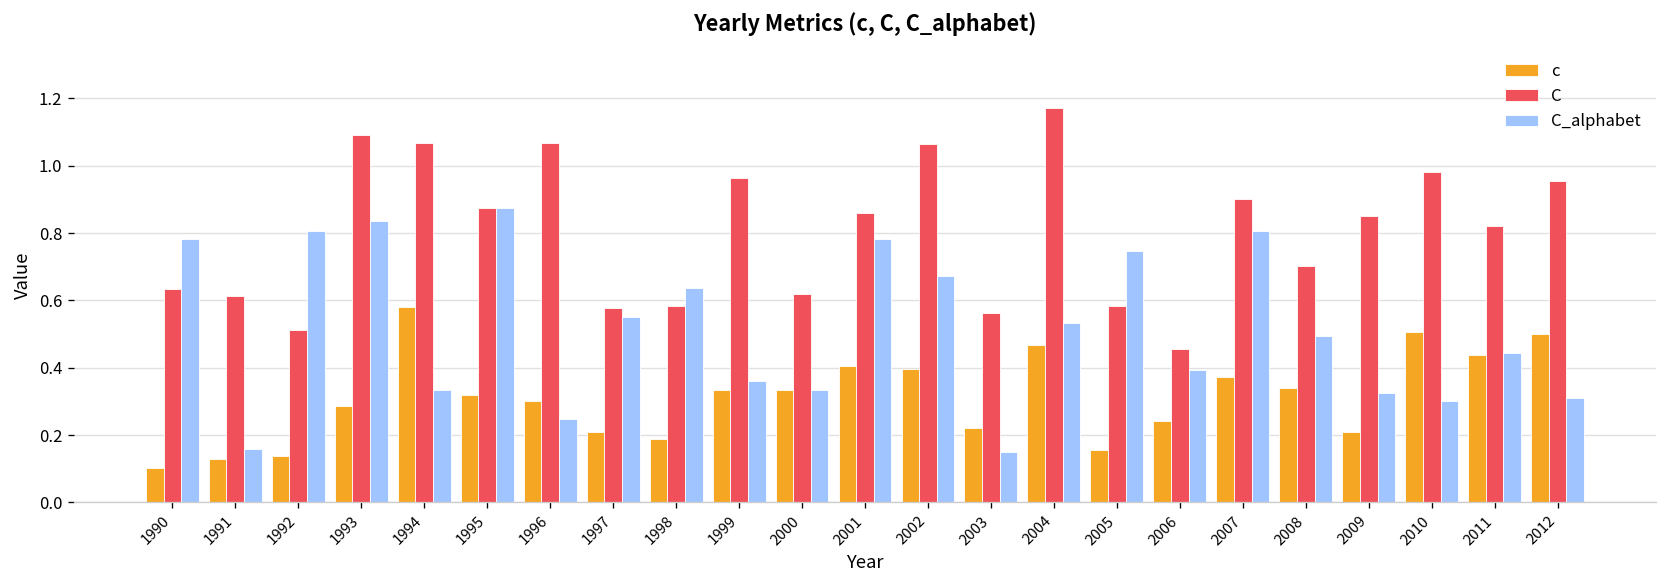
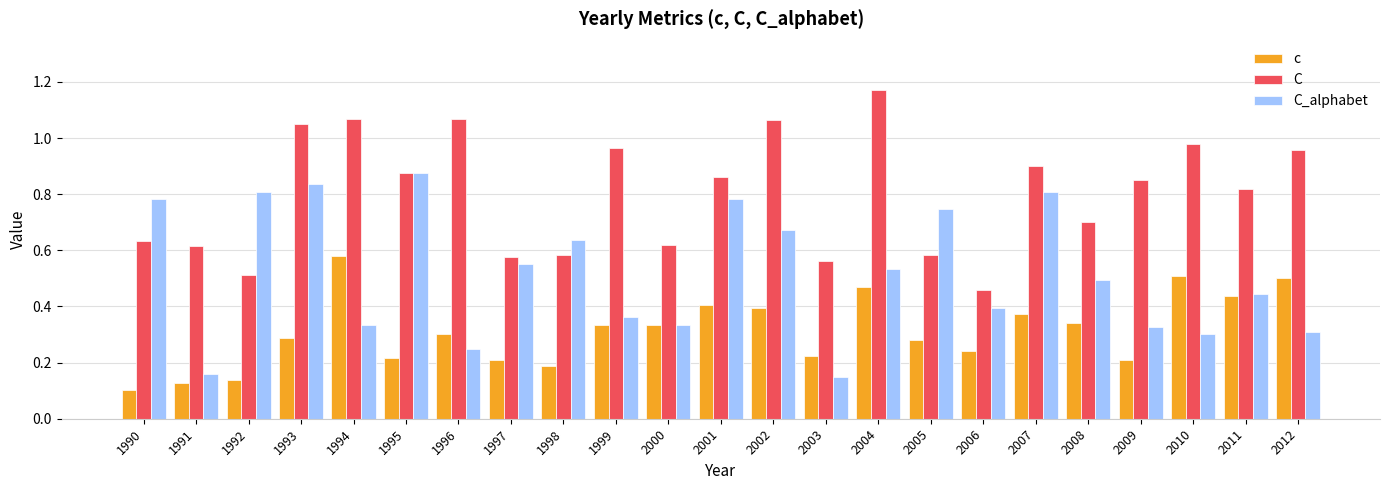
  {
    "c": {
      "1990": 0.10,
      "1991": 0.13,
      "1992": 0.14,
      "1993": 0.29,
      "1994": 0.58,
-     "1995": 0.32,
+     "1995": 0.22,
      "1996": 0.30,
      "1997": 0.21,
      "1998": 0.19,
      "1999": 0.33,
      "2000": 0.33,
      "2001": 0.41,
      "2002": 0.40,
      "2003": 0.22,
      "2004": 0.47,
-     "2005": 0.16,
+     "2005": 0.28,
      "2006": 0.24,
      "2007": 0.37,
      "2008": 0.34,
      "2009": 0.21,
      "2010": 0.51,
      "2011": 0.44,
      "2012": 0.50
    },
    "C": {
      "1990": 0.64,
      "1991": 0.61,
      "1992": 0.51,
-     "1993": 1.09,
+     "1993": 1.05,
      "1994": 1.07,
      "1995": 0.88,
      "1996": 1.07,
      "1997": 0.58,
      "1998": 0.58,
      "1999": 0.96,
      "2000": 0.62,
      "2001": 0.86,
      "2002": 1.06,
      "2003": 0.56,
      "2004": 1.17,
      "2005": 0.58,
      "2006": 0.46,
      "2007": 0.90,
      "2008": 0.70,
      "2009": 0.85,
      "2010": 0.98,
      "2011": 0.82,
      "2012": 0.96
    },
    "C_alphabet": {
      "1990": 0.78,
      "1991": 0.16,
      "1992": 0.81,
      "1993": 0.84,
      "1994": 0.34,
      "1995": 0.88,
      "1996": 0.25,
      "1997": 0.55,
      "1998": 0.64,
      "1999": 0.36,
      "2000": 0.33,
      "2001": 0.78,
      "2002": 0.67,
      "2003": 0.15,
      "2004": 0.53,
      "2005": 0.75,
      "2006": 0.39,
      "2007": 0.81,
      "2008": 0.49,
      "2009": 0.33,
      "2010": 0.30,
      "2011": 0.45,
      "2012": 0.31
    }
  }
